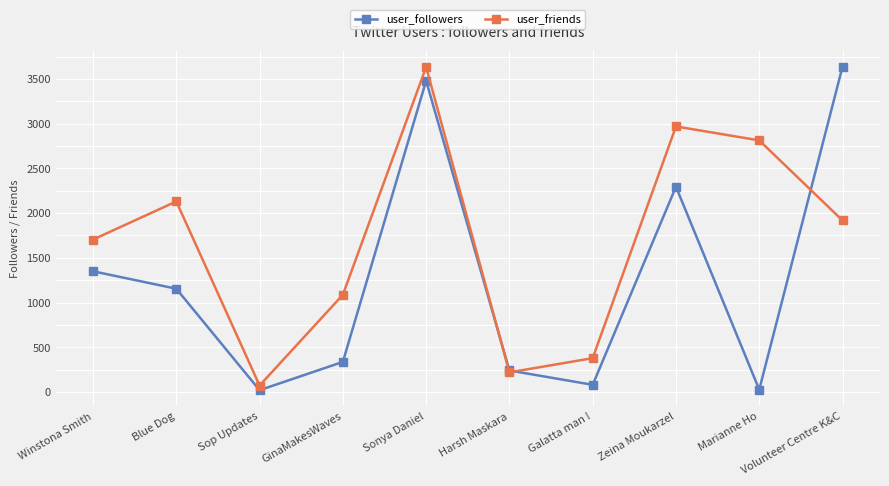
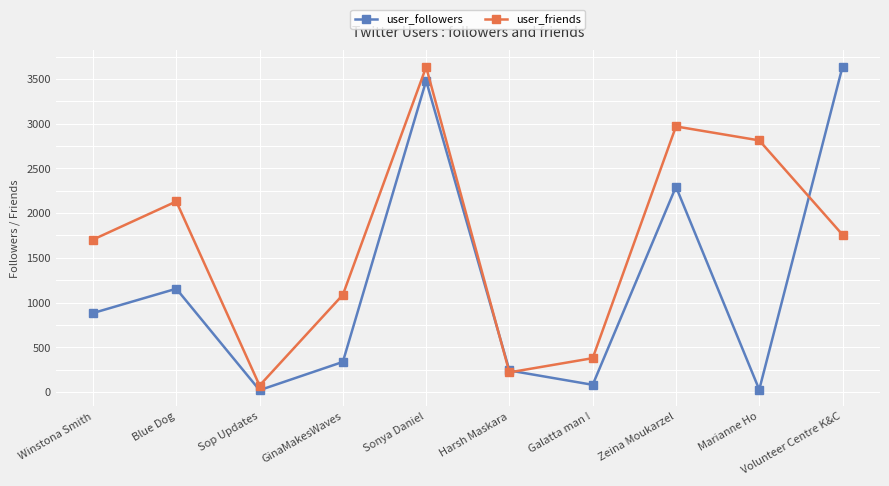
  {
    "user_followers": {
-     "Winstona Smith": 1400,
+     "Winstona Smith": 900,
      "Blue Dog": 1200,
      "Sop Updates": 0,
      "GinaMakesWaves": 300,
      "Sonya Daniel": 3500,
      "Galatta man !": 100,
      "Zeina Moukarzel": 2300,
      "Marianne Ho": 0,
      "Volunteer Centre K&C": 3600
    },
    "user_friends": {
      "Winstona Smith": 1700,
      "Blue Dog": 2100,
      "Sop Updates": 100,
      "GinaMakesWaves": 1100,
      "Sonya Daniel": 3600,
      "Galatta man !": 400,
      "Zeina Moukarzel": 3000,
      "Marianne Ho": 2800,
-     "Volunteer Centre K&C": 1900
+     "Volunteer Centre K&C": 1800
    }
  }
